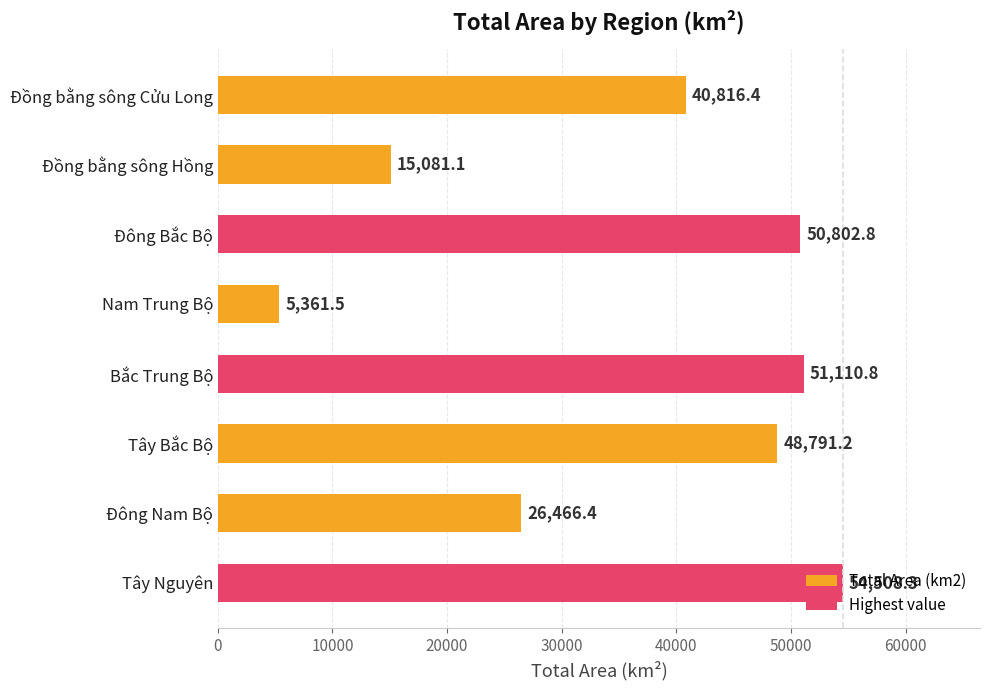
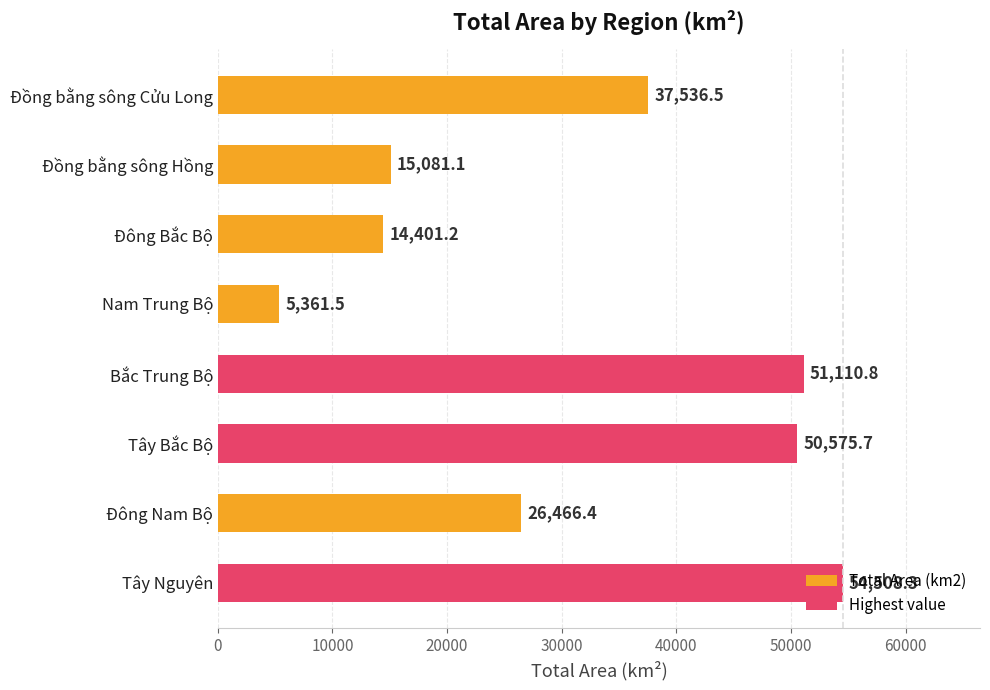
  {
-   "Đồng bằng sông Cửu Long": "40,816.4",
+   "Đồng bằng sông Cửu Long": "37,536.5",
    "Đồng bằng sông Hồng": "15,081.1",
-   "Đông Bắc Bộ": "50,802.8",
+   "Đông Bắc Bộ": "14,401.2",
    "Nam Trung Bộ": "5,361.5",
    "Bắc Trung Bộ": "51,110.8",
-   "Tây Bắc Bộ": "48,791.2",
+   "Tây Bắc Bộ": "50,575.7",
    "Đông Nam Bộ": "26,466.4",
    "Tây Nguyên": "54,508.3"
  }
